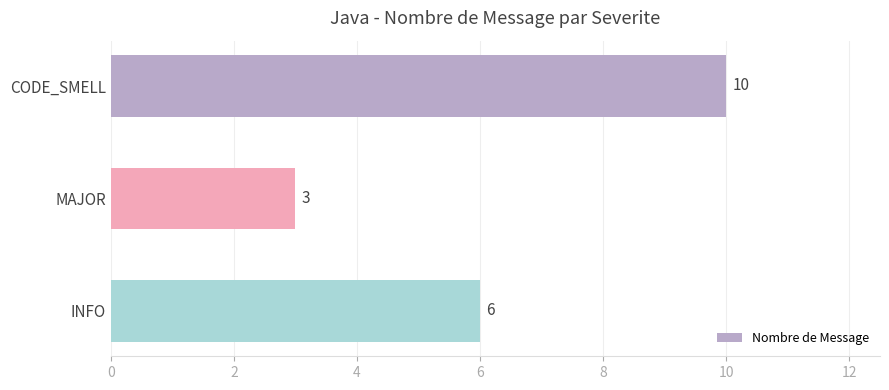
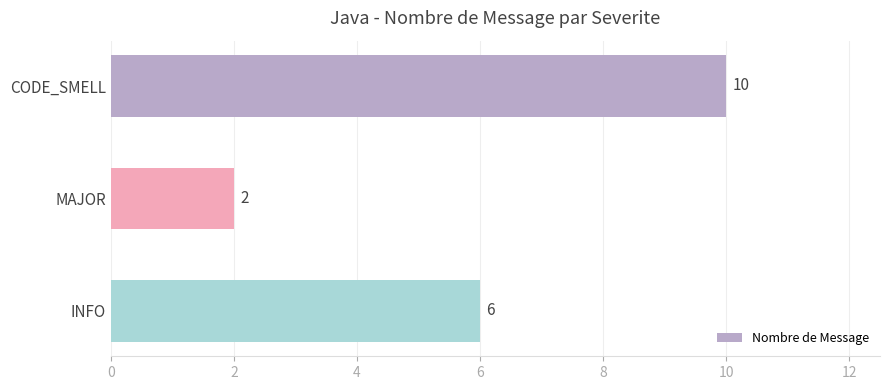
  {
    "CODE_SMELL": 10,
-   "MAJOR": 3,
+   "MAJOR": 2,
    "INFO": 6
  }
